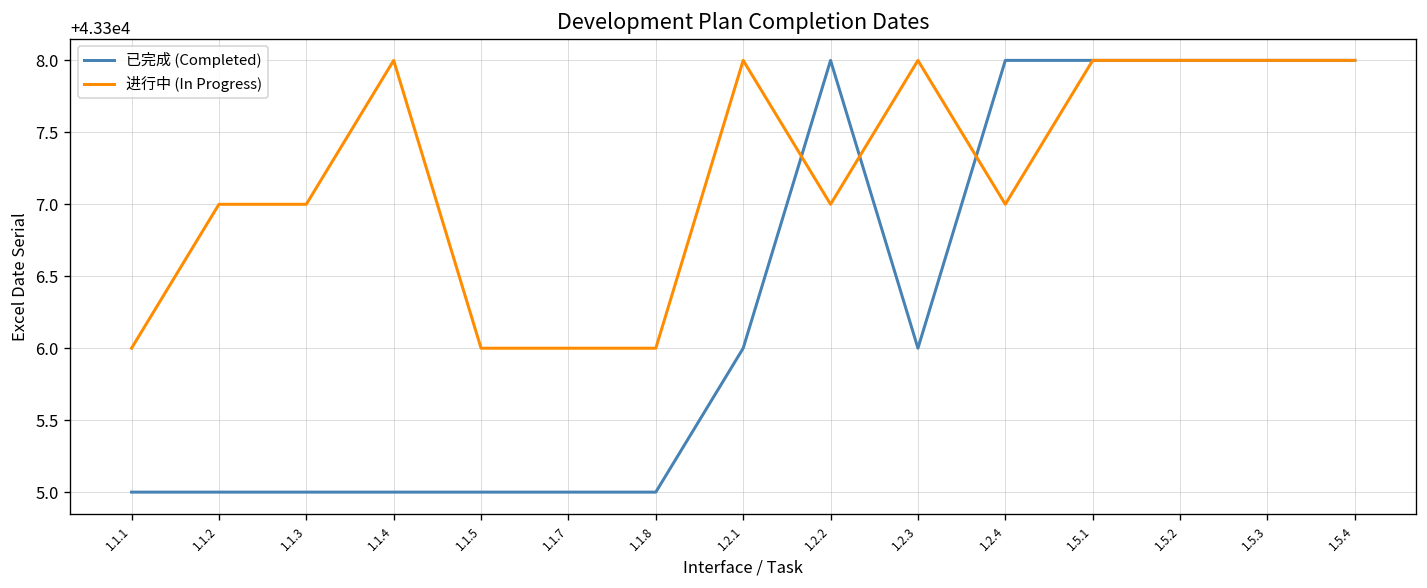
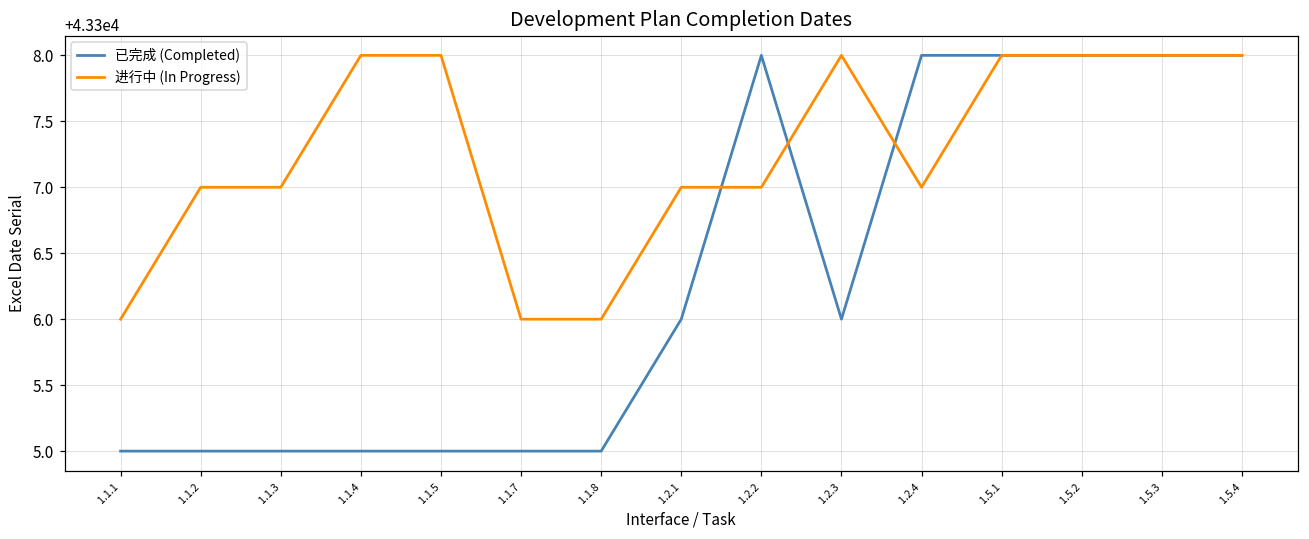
  {
    "已完成 (Completed)": {
      "1.1.1": 43305,
      "1.1.2": 43305,
      "1.1.3": 43305,
      "1.1.4": 43305,
      "1.1.5": 43305,
      "1.1.7": 43305,
      "1.1.8": 43305,
      "1.2.1": 43306,
      "1.2.2": 43308,
      "1.2.3": 43306,
      "1.2.4": 43308
    },
    "进行中 (In Progress)": {
      "1.1.1": 43306,
      "1.1.2": 43307,
      "1.1.3": 43307,
      "1.1.4": 43308,
-     "1.1.5": 43306,
+     "1.1.5": 43308,
      "1.1.7": 43306,
      "1.1.8": 43306,
-     "1.2.1": 43308,
+     "1.2.1": 43307,
      "1.2.2": 43307,
      "1.2.3": 43308,
      "1.2.4": 43307
    }
  }
